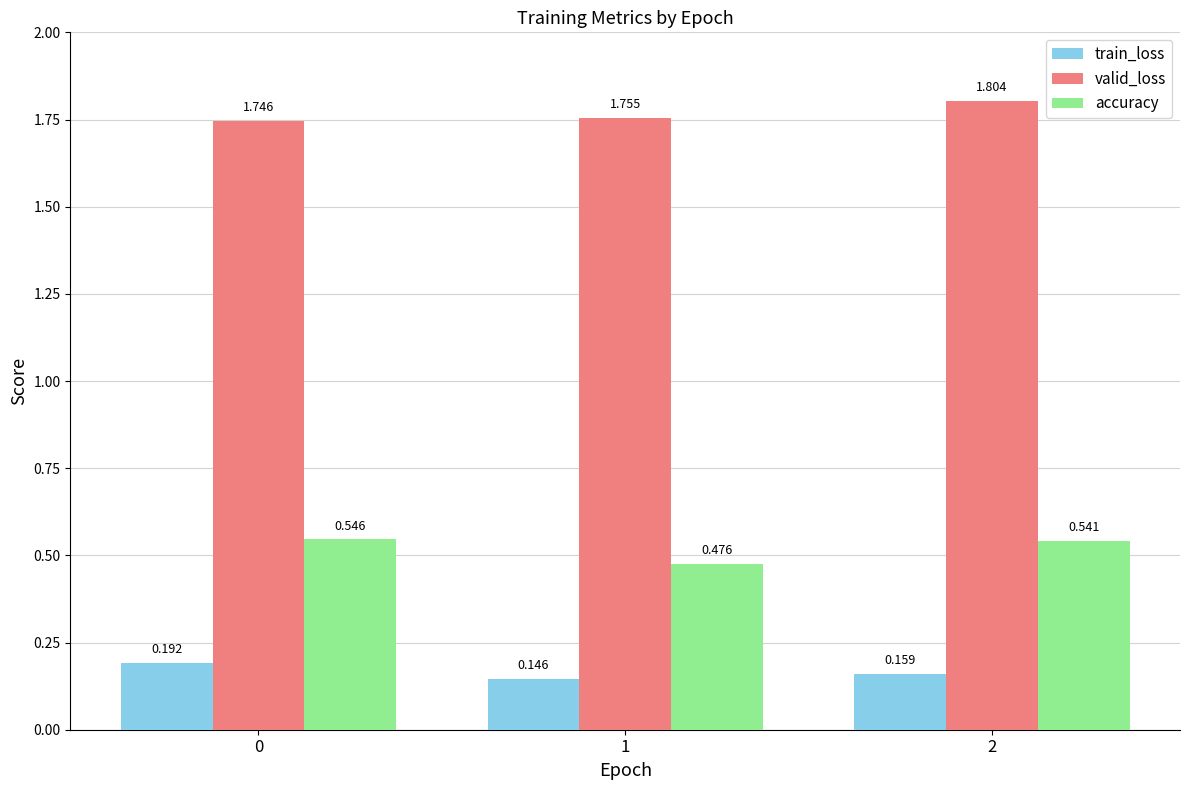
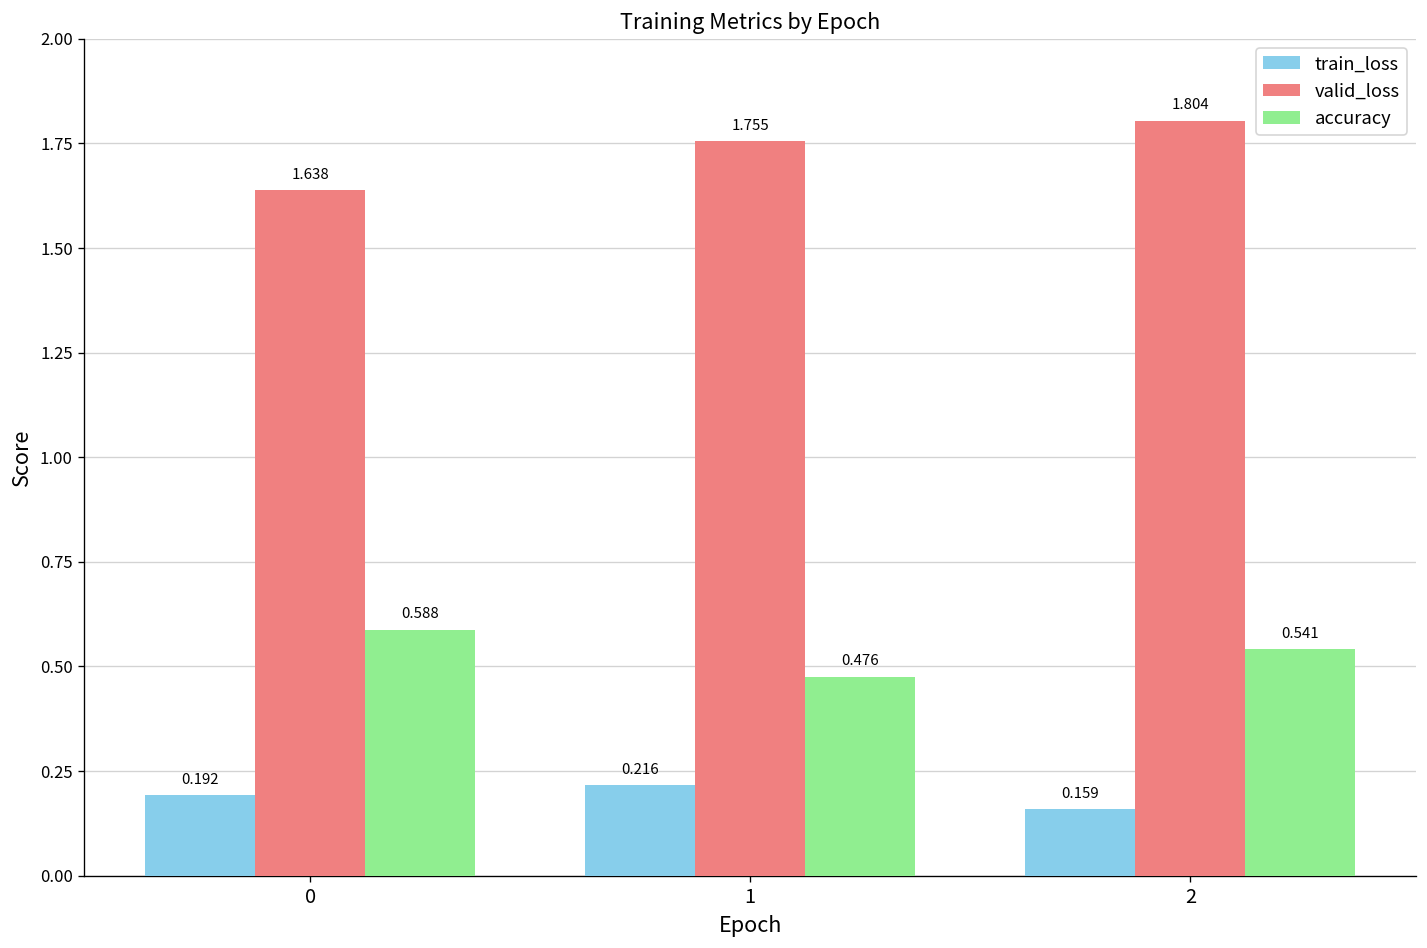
  {
    "train_loss": {
      "0": 0.192,
-     "1": 0.146,
+     "1": 0.216,
      "2": 0.159
    },
    "valid_loss": {
-     "0": 1.746,
+     "0": 1.638,
      "1": 1.755,
      "2": 1.804
    },
    "accuracy": {
-     "0": 0.546,
+     "0": 0.588,
      "1": 0.476,
      "2": 0.541
    }
  }
